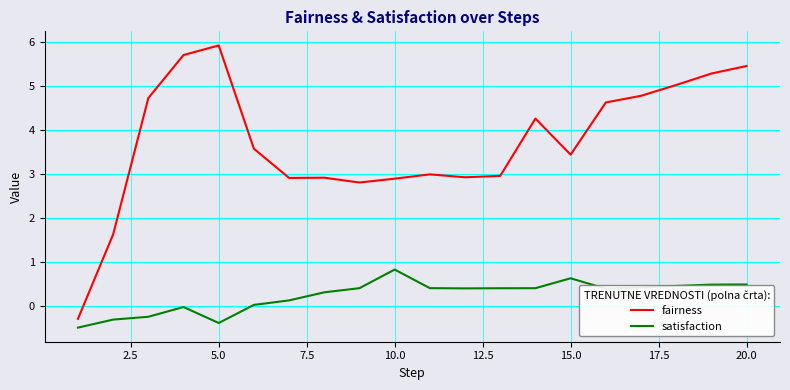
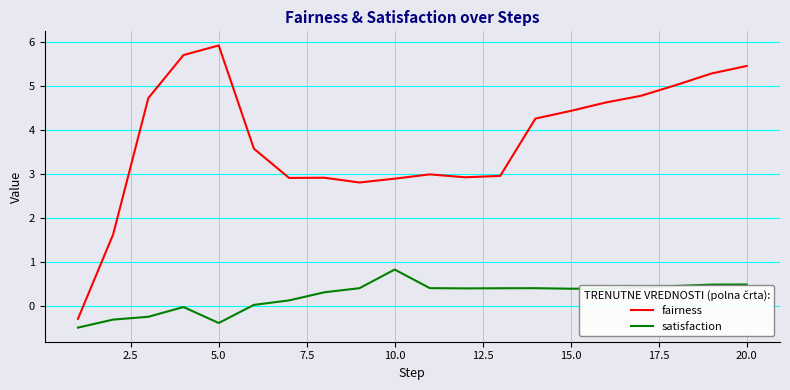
  {
    "fairness": {
      "5.0": 5.9,
      "10.0": 2.9,
-     "15.0": 3.4,
+     "15.0": 4.4,
      "20.0": 5.5
    },
    "satisfaction": {
      "5.0": -0.4,
      "10.0": 0.8,
-     "15.0": 0.6,
+     "15.0": 0.4,
      "20.0": 0.5
    }
  }
